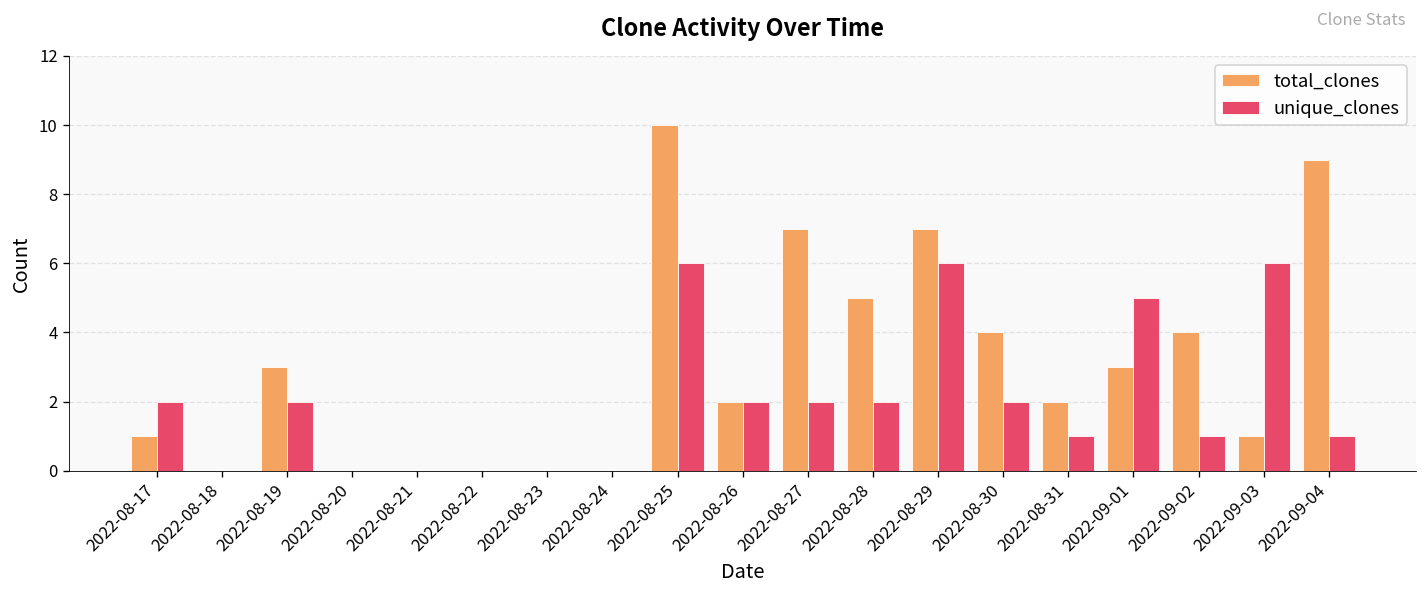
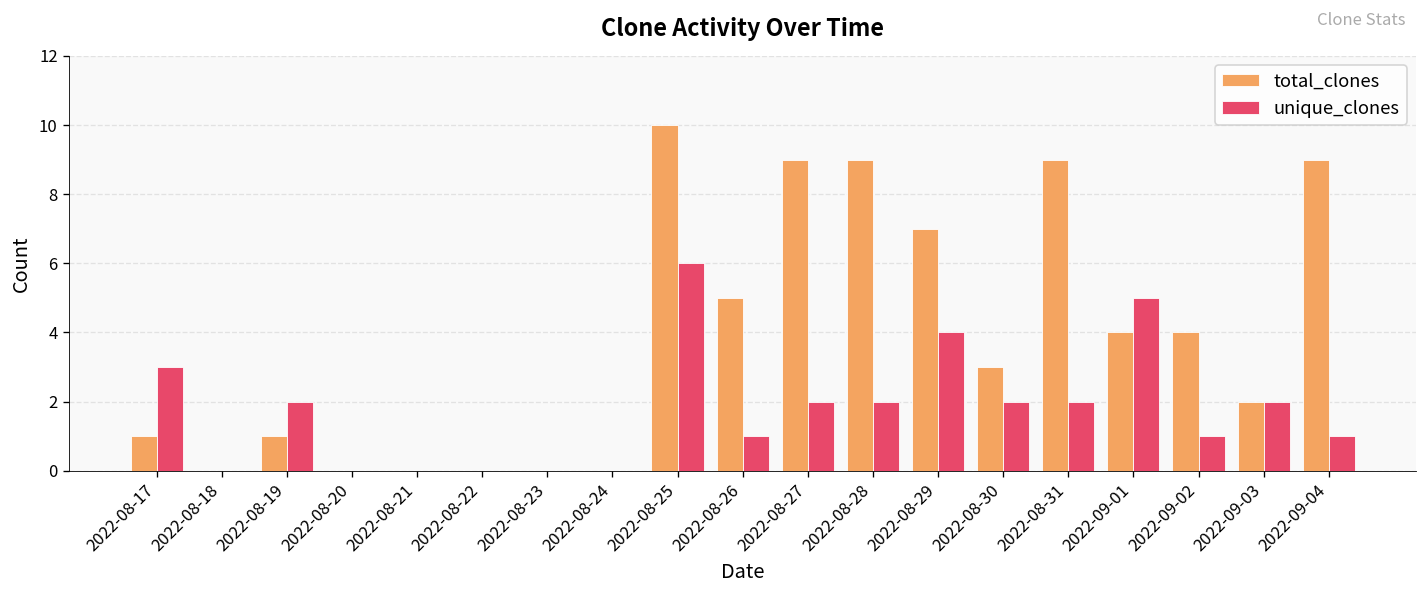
  {
    "total_clones": {
      "2022-08-17": 1,
      "2022-08-18": 0,
-     "2022-08-19": 3,
+     "2022-08-19": 1,
      "2022-08-20": 0,
      "2022-08-21": 0,
      "2022-08-22": 0,
      "2022-08-23": 0,
      "2022-08-24": 0,
      "2022-08-25": 10,
-     "2022-08-26": 2,
-     "2022-08-27": 7,
-     "2022-08-28": 5,
+     "2022-08-26": 5,
+     "2022-08-27": 9,
+     "2022-08-28": 9,
      "2022-08-29": 7,
-     "2022-08-30": 4,
-     "2022-08-31": 2,
-     "2022-09-01": 3,
+     "2022-08-30": 3,
+     "2022-08-31": 9,
+     "2022-09-01": 4,
      "2022-09-02": 4,
-     "2022-09-03": 1,
+     "2022-09-03": 2,
      "2022-09-04": 9
    },
    "unique_clones": {
-     "2022-08-17": 2,
+     "2022-08-17": 3,
      "2022-08-18": 0,
      "2022-08-19": 2,
      "2022-08-20": 0,
      "2022-08-21": 0,
      "2022-08-22": 0,
      "2022-08-23": 0,
      "2022-08-24": 0,
      "2022-08-25": 6,
-     "2022-08-26": 2,
+     "2022-08-26": 1,
      "2022-08-27": 2,
      "2022-08-28": 2,
-     "2022-08-29": 6,
+     "2022-08-29": 4,
      "2022-08-30": 2,
-     "2022-08-31": 1,
+     "2022-08-31": 2,
      "2022-09-01": 5,
      "2022-09-02": 1,
-     "2022-09-03": 6,
+     "2022-09-03": 2,
      "2022-09-04": 1
    }
  }
